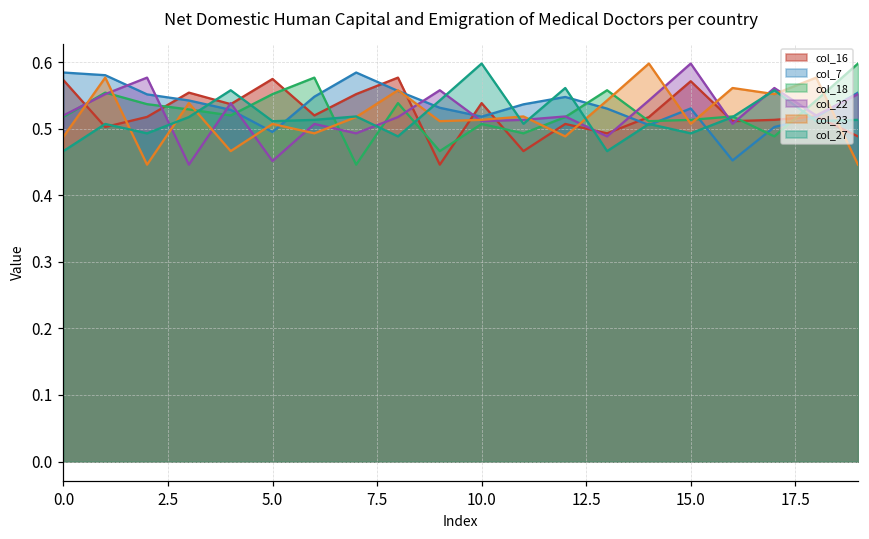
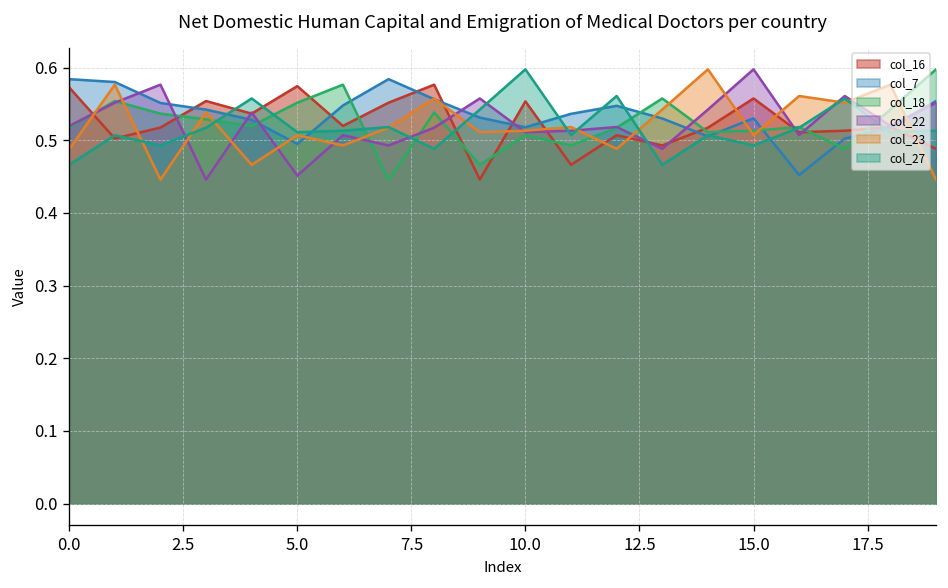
  {
    "col_16": {
      "0.0": 0.57,
      "5.0": 0.57,
-     "10.0": 0.54,
-     "15.0": 0.57
+     "10.0": 0.55,
+     "15.0": 0.56
    },
    "col_22": {
      "5.0": 0.45,
      "15.0": 0.60
    },
    "col_23": {
      "0.0": 0.49,
      "15.0": 0.51
    }
  }
